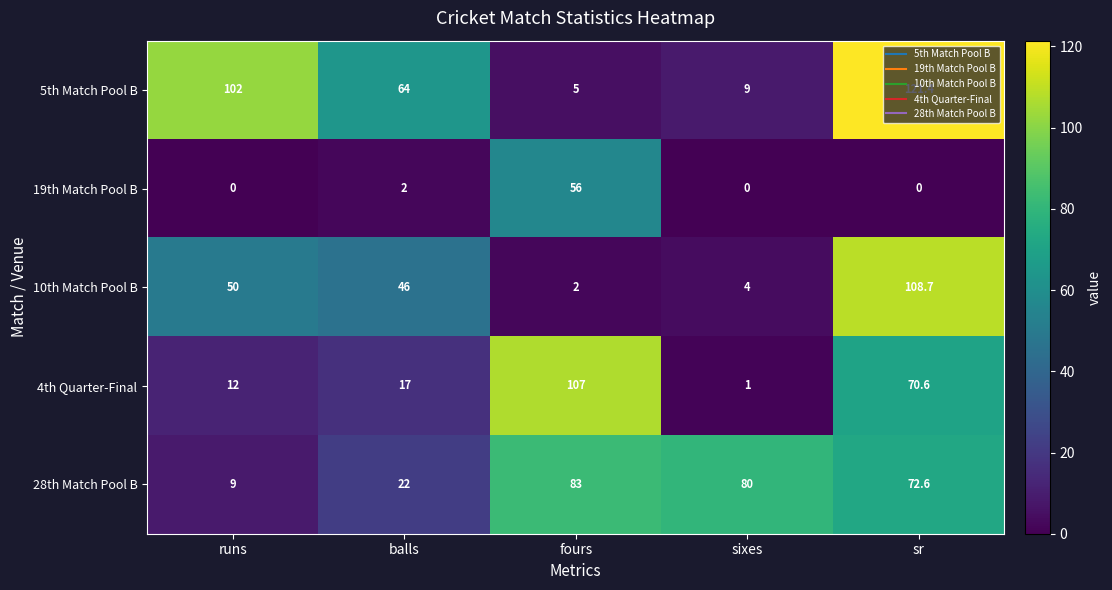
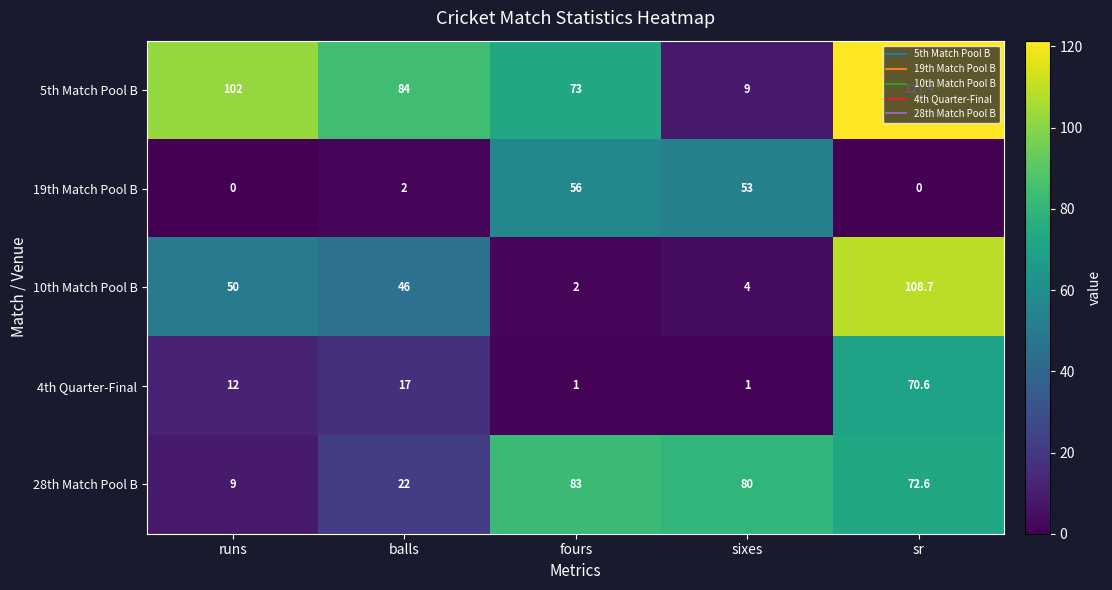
  {
    "5th Match Pool B": {
      "runs": 102,
-     "balls": 64,
-     "fours": 5,
+     "balls": 84,
+     "fours": 73,
      "sixes": 9
    },
    "19th Match Pool B": {
      "runs": 0,
      "balls": 2,
      "fours": 56,
-     "sixes": 0,
+     "sixes": 53,
      "sr": 0
    },
    "10th Match Pool B": {
      "runs": 50,
      "balls": 46,
      "fours": 2,
      "sixes": 4,
      "sr": 108.7
    },
    "4th Quarter-Final": {
      "runs": 12,
      "balls": 17,
-     "fours": 107,
+     "fours": 1,
      "sixes": 1,
      "sr": 70.6
    },
    "28th Match Pool B": {
      "runs": 9,
      "balls": 22,
      "fours": 83,
      "sixes": 80,
      "sr": 72.6
    }
  }
